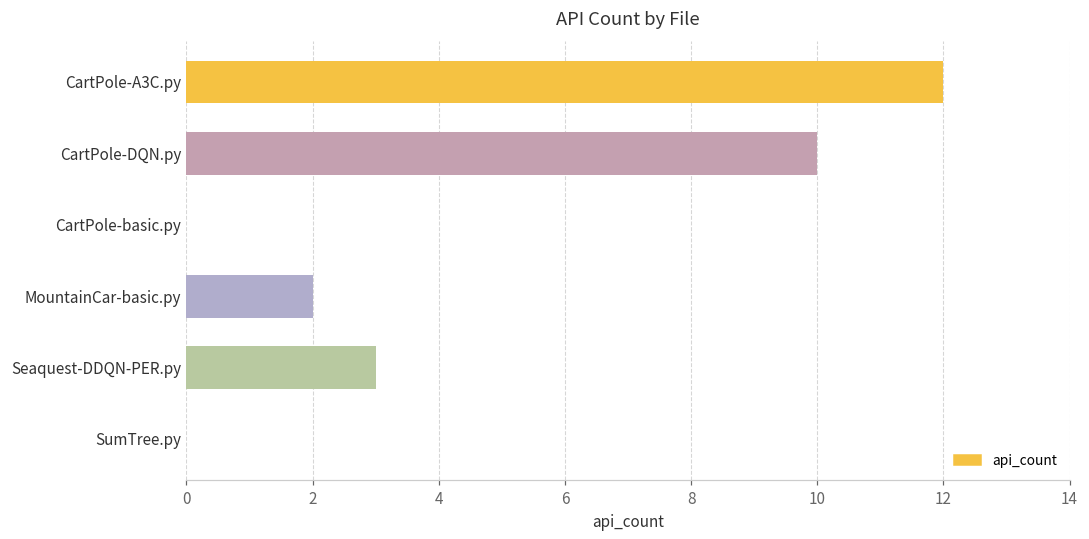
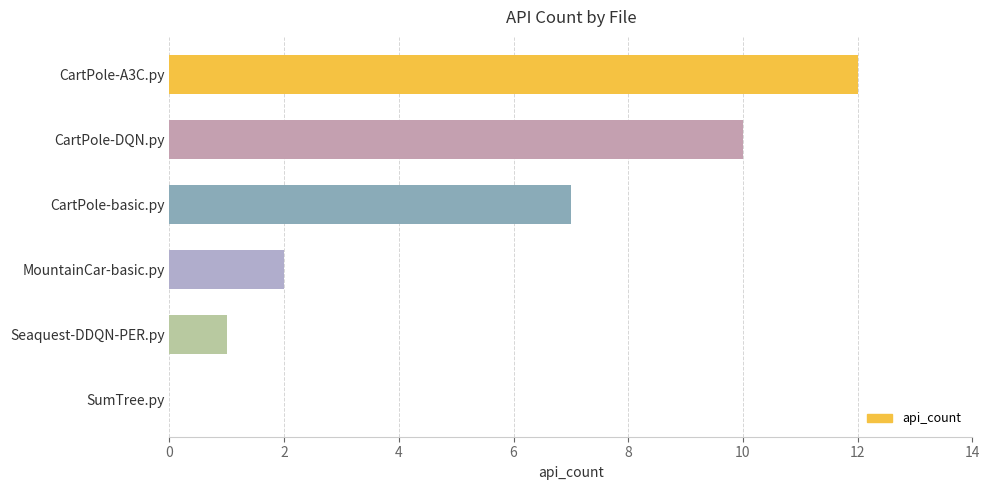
  {
    "CartPole-A3C.py": 12,
    "CartPole-DQN.py": 10,
-   "CartPole-basic.py": 0,
+   "CartPole-basic.py": 7,
    "MountainCar-basic.py": 2,
-   "Seaquest-DDQN-PER.py": 3,
+   "Seaquest-DDQN-PER.py": 1,
    "SumTree.py": 0
  }
